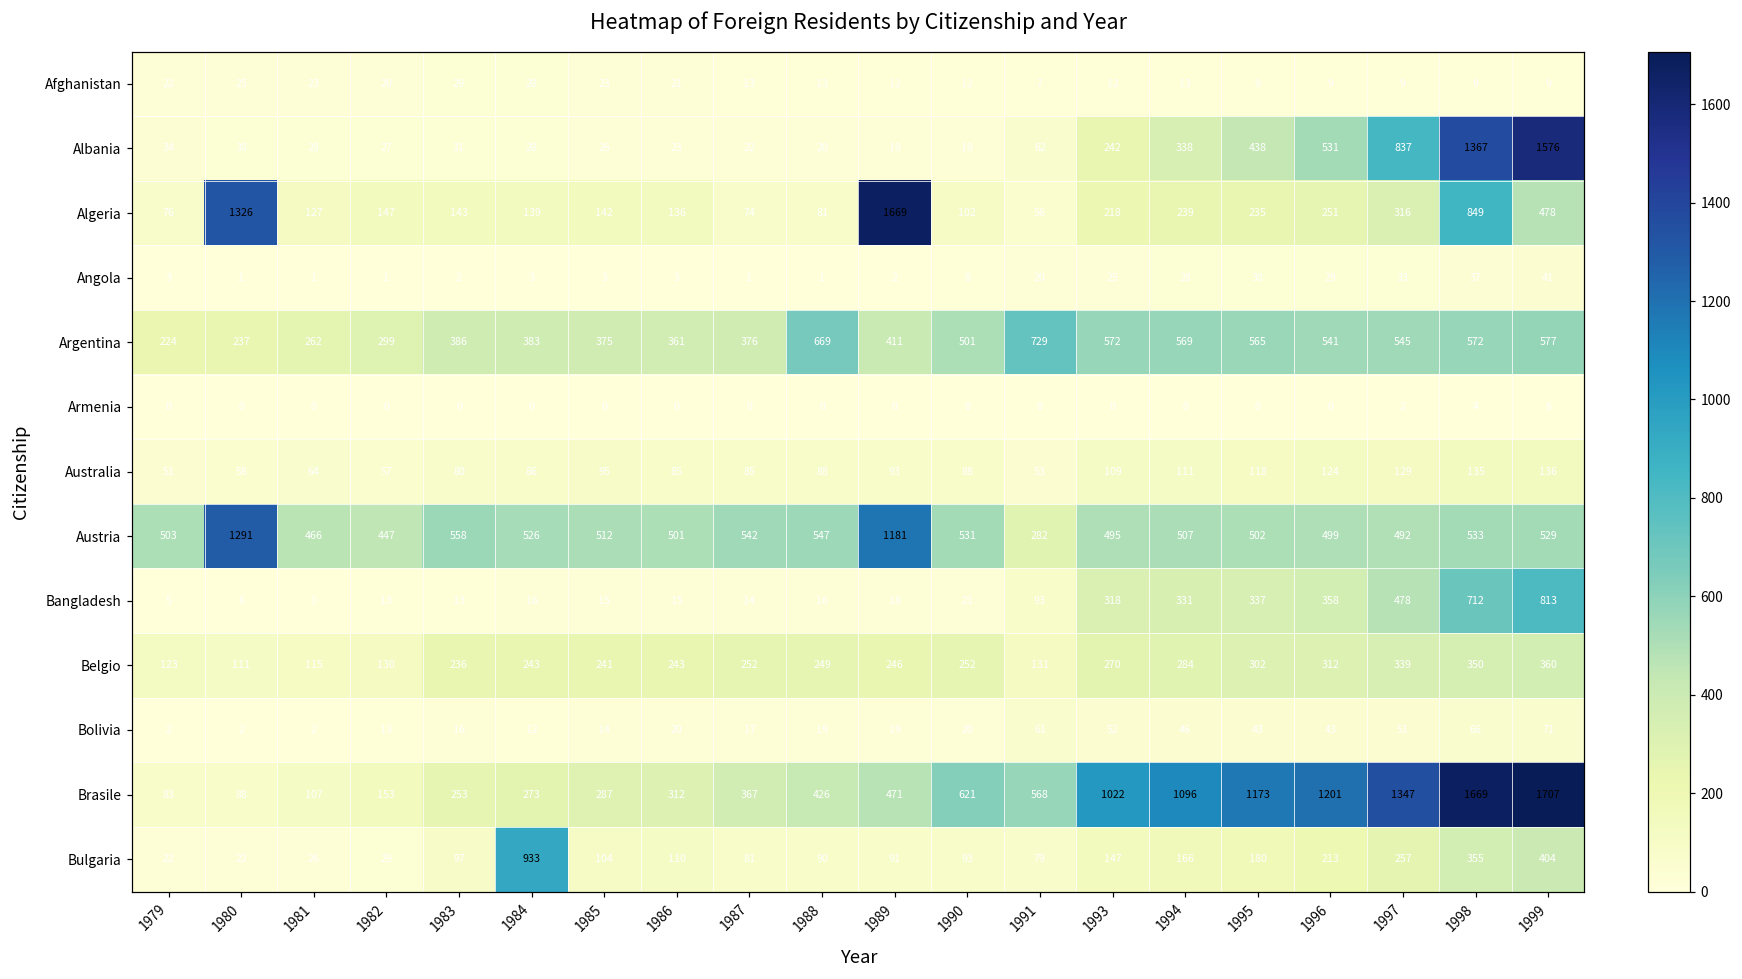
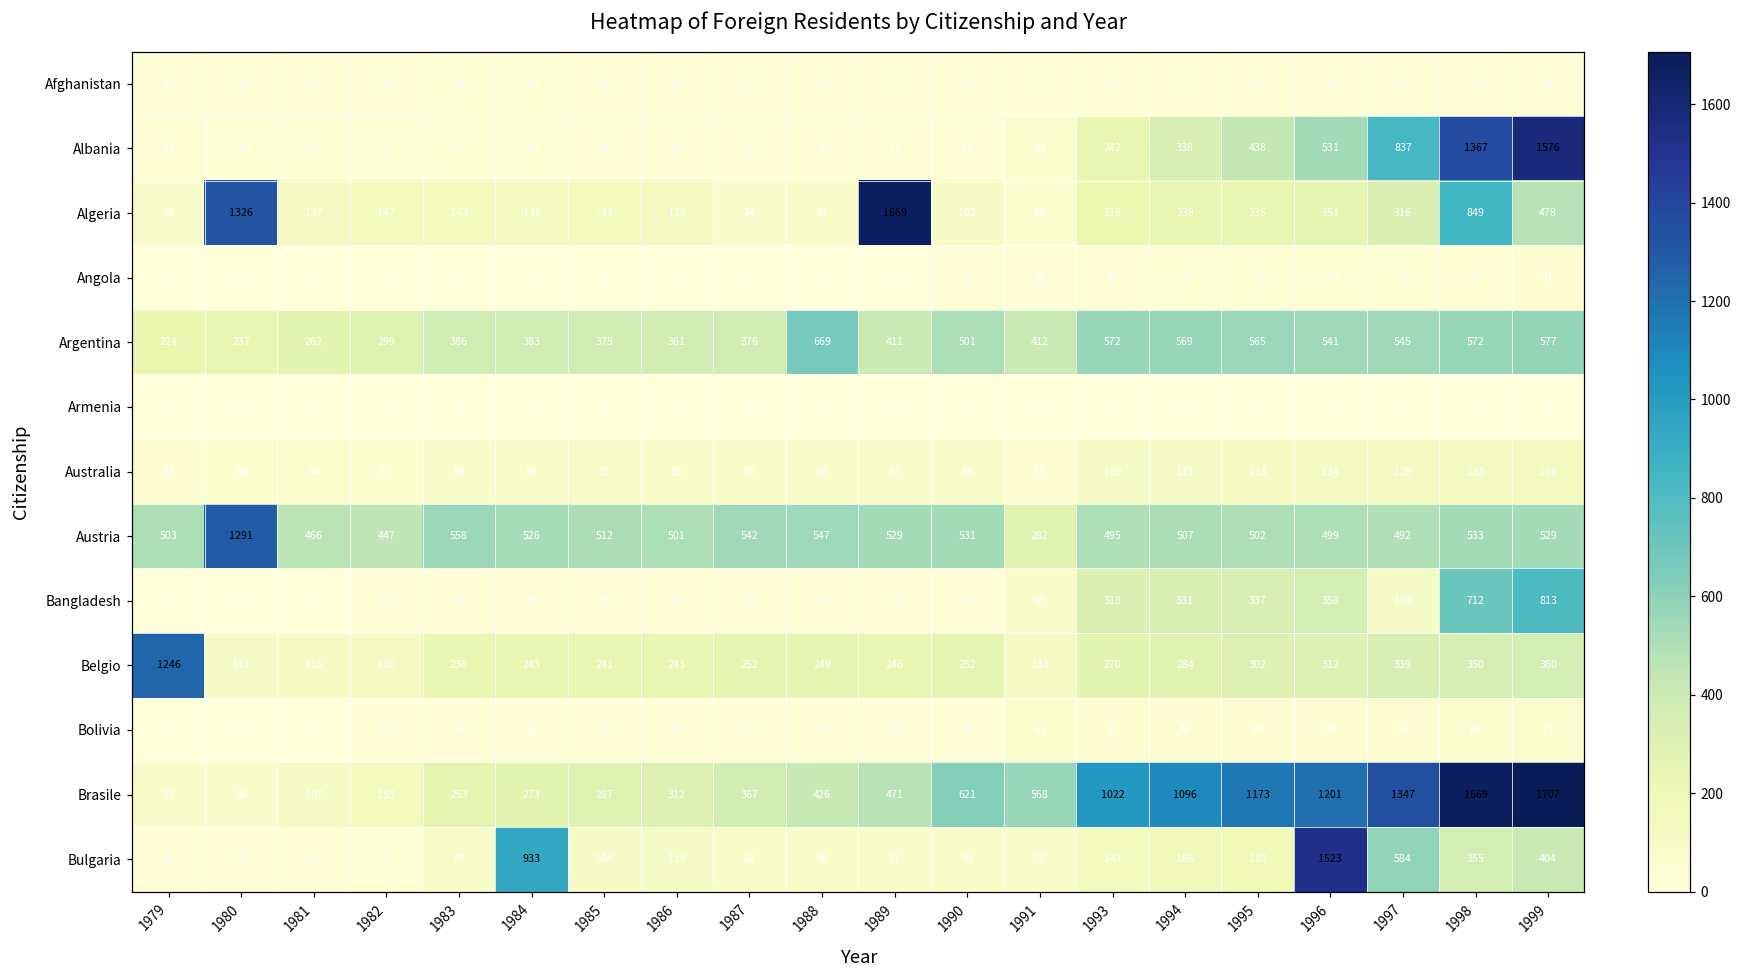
  {
    "Albania": {
      "1991": 62,
      "1993": 242,
      "1994": 338,
      "1995": 438,
      "1996": 531,
      "1997": 837,
      "1998": 1367,
      "1999": 1576
    },
    "Algeria": {
      "1979": 76,
      "1980": 1326,
      "1981": 127,
      "1982": 147,
      "1983": 143,
      "1984": 139,
      "1985": 142,
      "1986": 136,
      "1987": 74,
      "1988": 81,
      "1989": 1669,
      "1990": 102,
      "1991": 56,
      "1993": 218,
      "1994": 239,
      "1995": 235,
      "1996": 251,
      "1997": 316,
      "1998": 849,
      "1999": 478
    },
    "Argentina": {
      "1979": 224,
      "1980": 237,
      "1981": 262,
      "1982": 299,
      "1983": 386,
      "1984": 383,
      "1985": 375,
      "1986": 361,
      "1987": 376,
      "1988": 669,
      "1989": 411,
      "1990": 501,
-     "1991": 729,
+     "1991": 412,
      "1993": 572,
      "1994": 569,
      "1995": 565,
      "1996": 541,
      "1997": 545,
      "1998": 572,
      "1999": 577
    },
    "Australia": {
      "1980": 58,
      "1981": 64,
      "1982": 57,
      "1983": 80,
      "1984": 86,
      "1985": 95,
      "1986": 85,
      "1987": 85,
      "1988": 88,
      "1989": 93,
      "1990": 88,
      "1993": 109,
      "1994": 111,
      "1995": 118,
      "1996": 124,
      "1997": 129,
      "1998": 135,
      "1999": 136
    },
    "Austria": {
      "1979": 503,
      "1980": 1291,
      "1981": 466,
      "1982": 447,
      "1983": 558,
      "1984": 526,
      "1985": 512,
      "1986": 501,
      "1987": 542,
      "1988": 547,
-     "1989": 1181,
+     "1989": 529,
      "1990": 531,
      "1991": 282,
      "1993": 495,
      "1994": 507,
      "1995": 502,
      "1996": 499,
      "1997": 492,
      "1998": 533,
      "1999": 529
    },
    "Bangladesh": {
      "1991": 93,
      "1993": 318,
      "1994": 331,
      "1995": 337,
      "1996": 358,
-     "1997": 478,
+     "1997": 108,
      "1998": 712,
      "1999": 813
    },
    "Belgio": {
-     "1979": 123,
+     "1979": 1246,
      "1980": 111,
      "1981": 115,
      "1982": 130,
      "1983": 236,
      "1984": 243,
      "1985": 241,
      "1986": 243,
      "1987": 252,
      "1988": 249,
      "1989": 246,
      "1990": 252,
      "1991": 131,
      "1993": 270,
      "1994": 284,
      "1995": 302,
      "1996": 312,
      "1997": 339,
      "1998": 350,
      "1999": 360
    },
    "Bolivia": {
      "1991": 61,
      "1998": 66,
      "1999": 71
    },
    "Brasile": {
      "1979": 83,
      "1980": 88,
      "1981": 107,
      "1982": 153,
      "1983": 253,
      "1984": 273,
      "1985": 287,
      "1986": 312,
      "1987": 367,
      "1988": 426,
      "1989": 471,
      "1990": 621,
      "1991": 568,
      "1993": 1022,
      "1994": 1096,
      "1995": 1173,
      "1996": 1201,
      "1997": 1347,
      "1998": 1669,
      "1999": 1707
    },
    "Bulgaria": {
      "1983": 97,
      "1984": 933,
      "1985": 104,
      "1986": 110,
      "1987": 81,
      "1988": 90,
      "1989": 91,
      "1990": 93,
      "1991": 79,
      "1993": 147,
      "1994": 166,
      "1995": 180,
-     "1996": 213,
-     "1997": 257,
+     "1996": 1523,
+     "1997": 584,
      "1998": 355,
      "1999": 404
    }
  }
